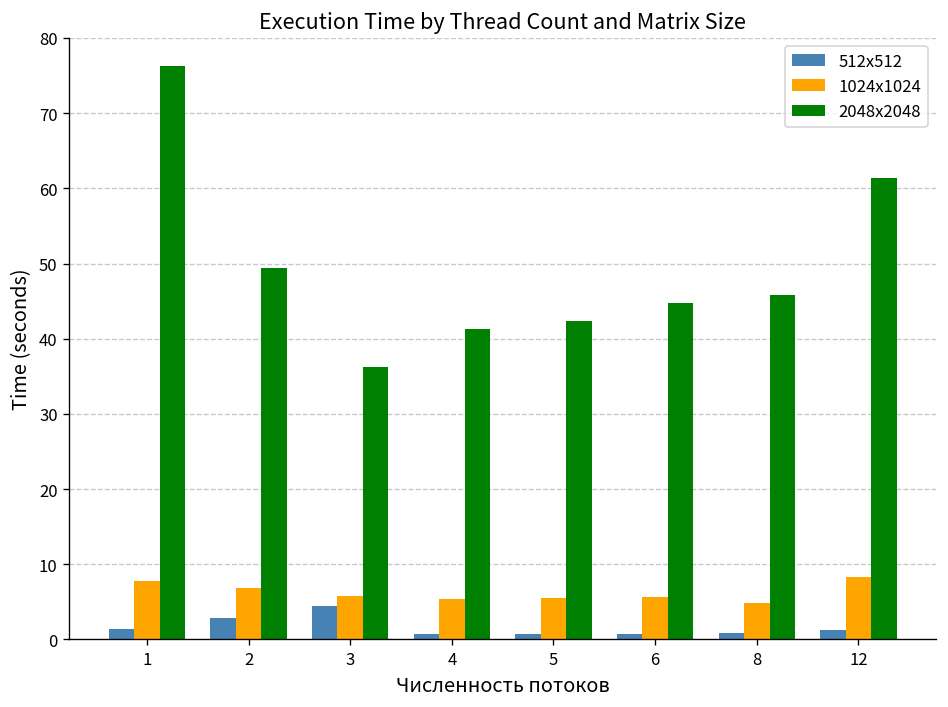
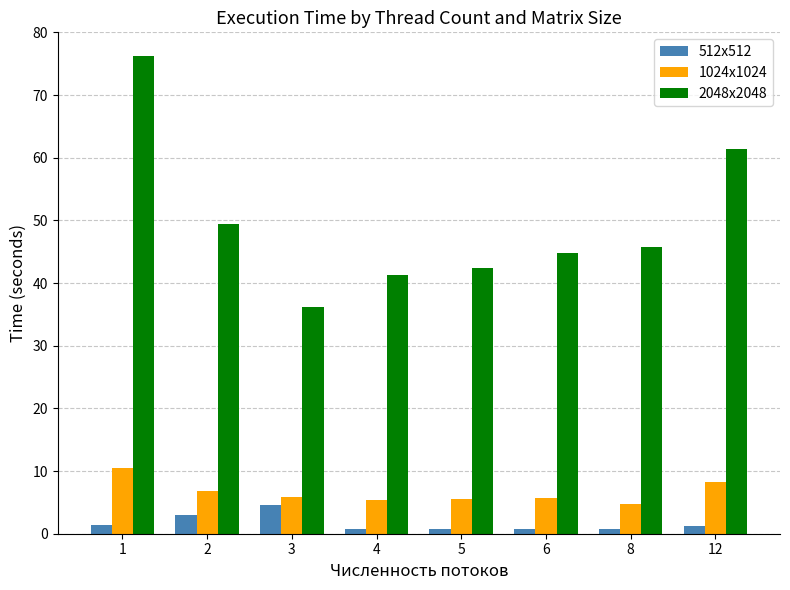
  {
    "512x512": {
      "1": 1,
      "2": 3,
      "3": 5,
      "4": 1,
      "5": 1,
      "6": 1,
      "8": 1,
      "12": 1
    },
    "1024x1024": {
-     "1": 8,
+     "1": 10,
      "2": 7,
      "3": 6,
      "4": 5,
      "5": 6,
      "6": 6,
      "8": 5,
      "12": 8
    },
    "2048x2048": {
      "1": 76,
      "2": 49,
      "3": 36,
      "4": 41,
      "5": 42,
      "6": 45,
      "8": 46,
      "12": 61
    }
  }
